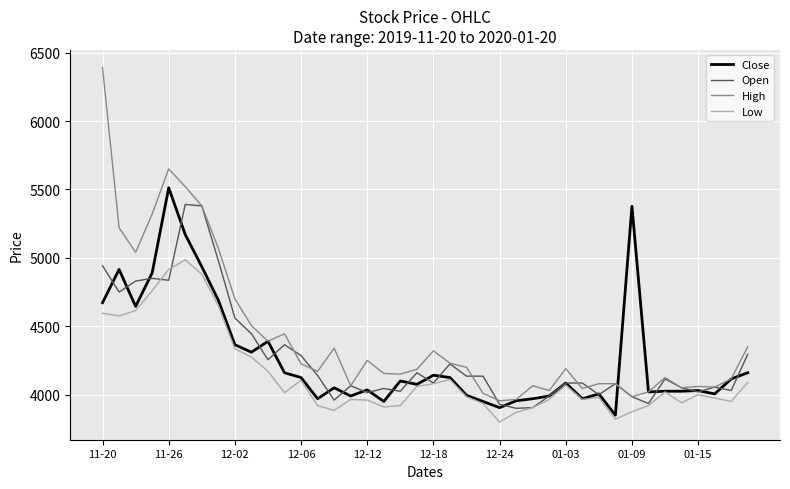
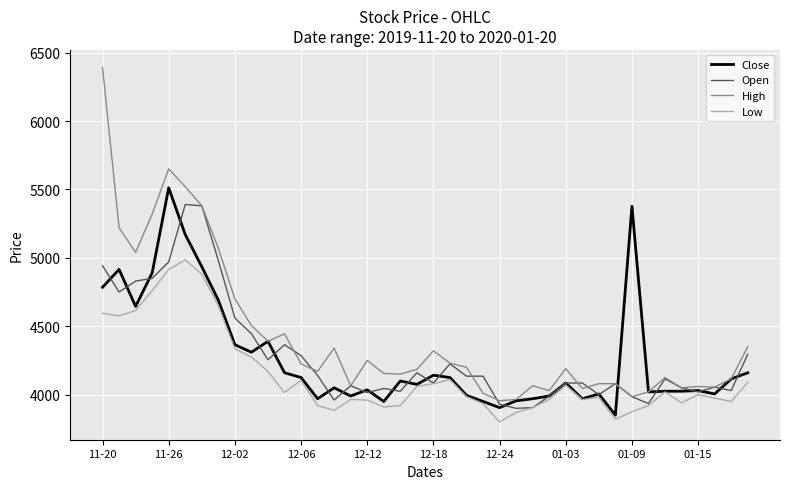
  {
    "Close": {
-     "11-20": 4670,
+     "11-20": 4790,
      "11-26": 5510,
      "12-02": 4370,
      "12-06": 4130,
      "12-12": 4040,
      "12-18": 4140,
      "12-24": 3910,
      "01-09": 5380
    },
    "Open": {
      "11-20": 4940,
-     "11-26": 4840,
+     "11-26": 4970,
      "12-02": 4560,
      "12-06": 4290,
      "12-12": 4020,
      "12-24": 3930
    }
  }
